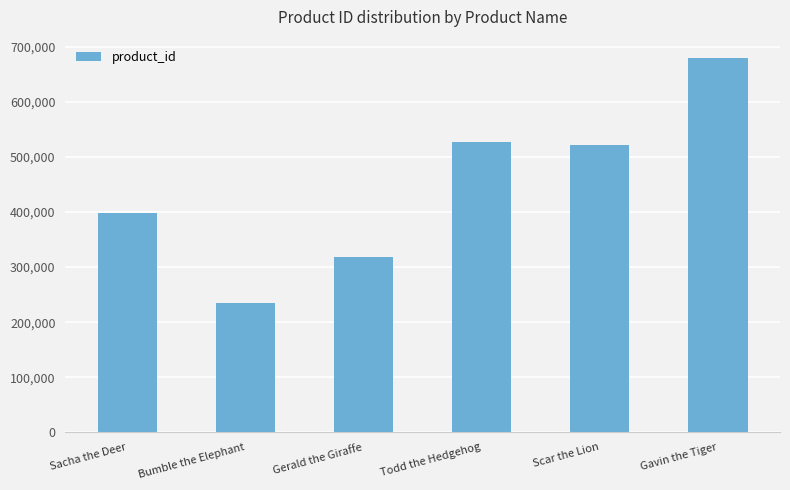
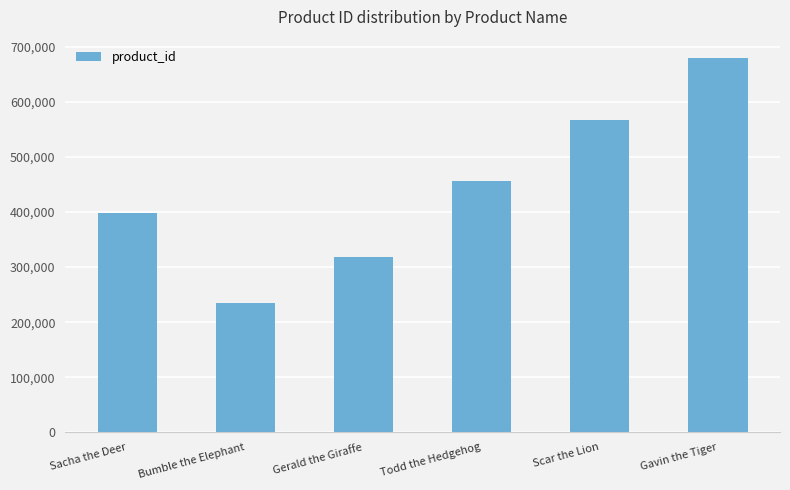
  {
    "Sacha the Deer": "400,000",
    "Bumble the Elephant": "230,000",
    "Gerald the Giraffe": "320,000",
-   "Todd the Hedgehog": "530,000",
-   "Scar the Lion": "520,000",
+   "Todd the Hedgehog": "460,000",
+   "Scar the Lion": "570,000",
    "Gavin the Tiger": "680,000"
  }
